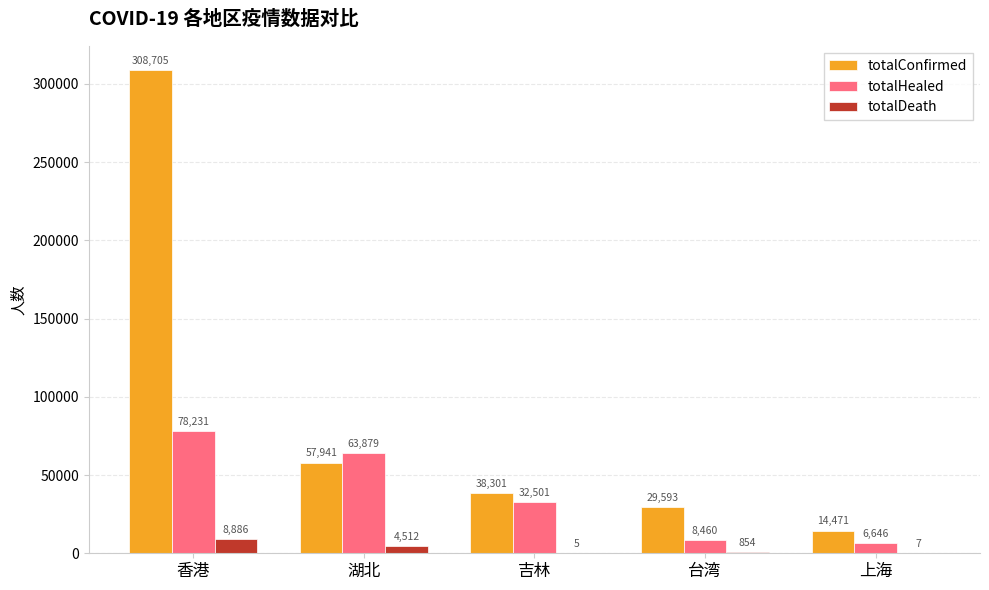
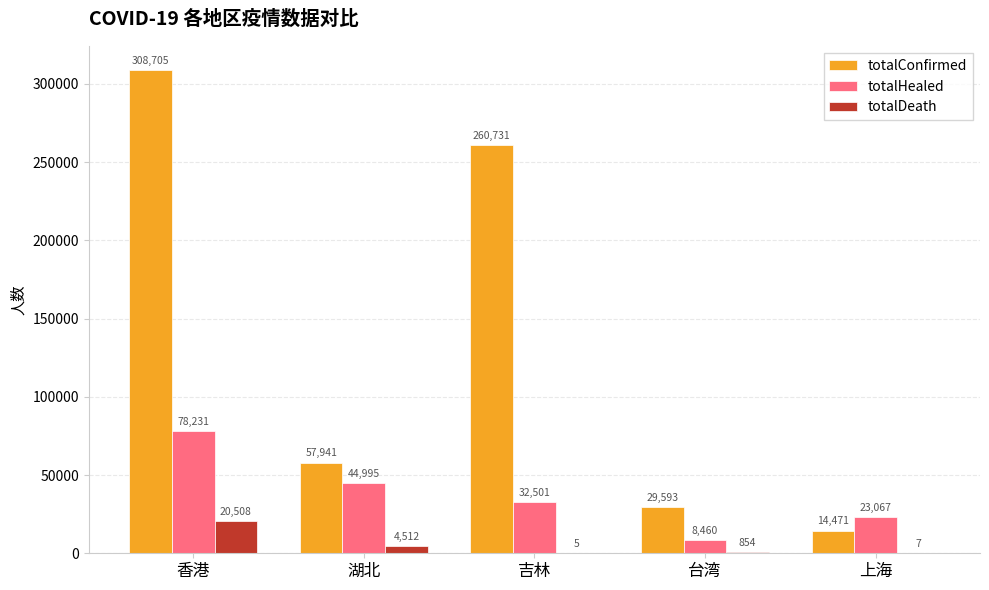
  {
    "totalConfirmed": {
      "香港": "308,705",
      "湖北": "57,941",
-     "吉林": "38,301",
+     "吉林": "260,731",
      "台湾": "29,593",
      "上海": "14,471"
    },
    "totalHealed": {
      "香港": "78,231",
-     "湖北": "63,879",
+     "湖北": "44,995",
      "吉林": "32,501",
      "台湾": "8,460",
-     "上海": "6,646"
+     "上海": "23,067"
    },
    "totalDeath": {
-     "香港": "8,886",
+     "香港": "20,508",
      "湖北": "4,512",
      "吉林": "5",
      "台湾": "854",
      "上海": "7"
    }
  }
